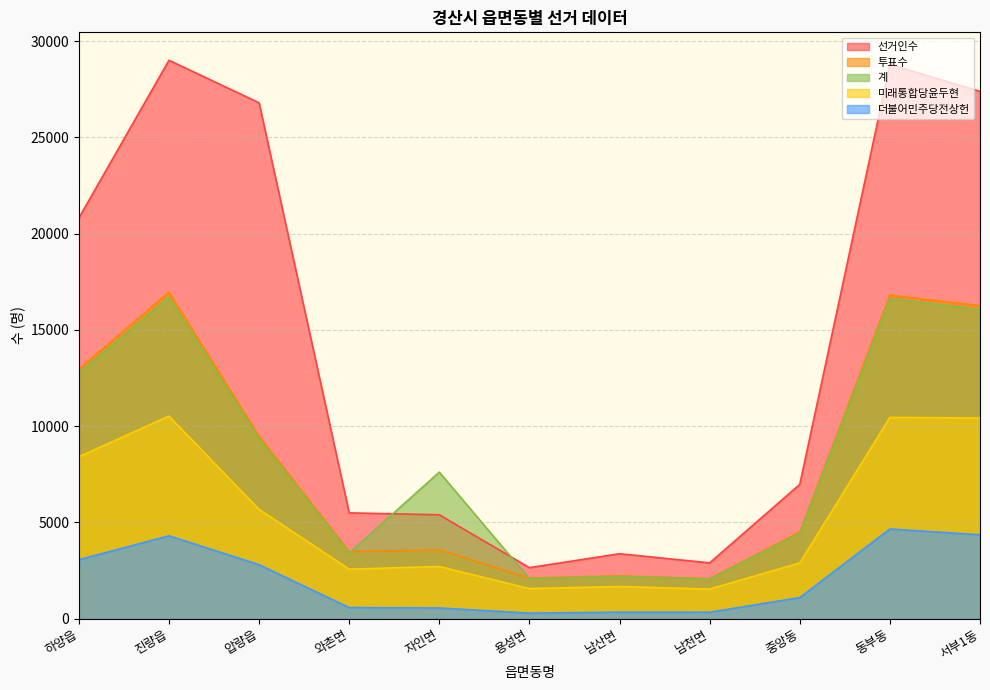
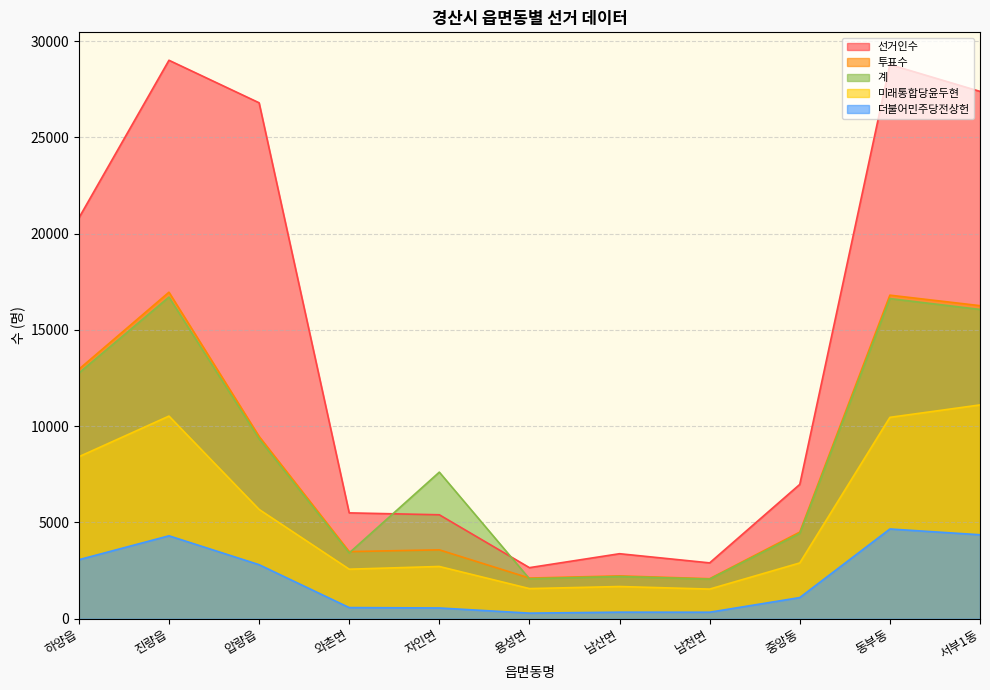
  {
    "선거인수": {
      "하양읍": 20800,
      "진량읍": 29000,
      "압량읍": 26800,
      "와촌면": 5500,
      "자인면": 5400,
      "용성면": 2700,
      "남산면": 3400,
      "남천면": 2900,
      "중앙동": 7000,
      "서부1동": 27400
    },
    "투표수": {
      "하양읍": 13000,
      "진량읍": 17000,
      "자인면": 3600,
      "동부동": 16800,
      "서부1동": 16300
    },
    "계": {
      "하양읍": 12800,
      "진량읍": 16700,
      "자인면": 7600,
      "동부동": 16600,
      "서부1동": 16100
    },
    "미래통합당윤두현": {
      "하양읍": 8400,
      "진량읍": 10500,
      "압량읍": 5700,
      "와촌면": 2600,
      "자인면": 2700,
      "용성면": 1600,
      "남산면": 1700,
      "남천면": 1500,
      "중앙동": 2900,
      "동부동": 10500,
-     "서부1동": 10400
+     "서부1동": 11100
    },
    "더불어민주당전상헌": {
      "하양읍": 3100,
      "진량읍": 4300,
      "압량읍": 2800,
      "와촌면": 600,
      "자인면": 600,
      "용성면": 300,
      "남산면": 300,
      "남천면": 300,
      "중앙동": 1100,
      "동부동": 4700,
      "서부1동": 4400
    }
  }
